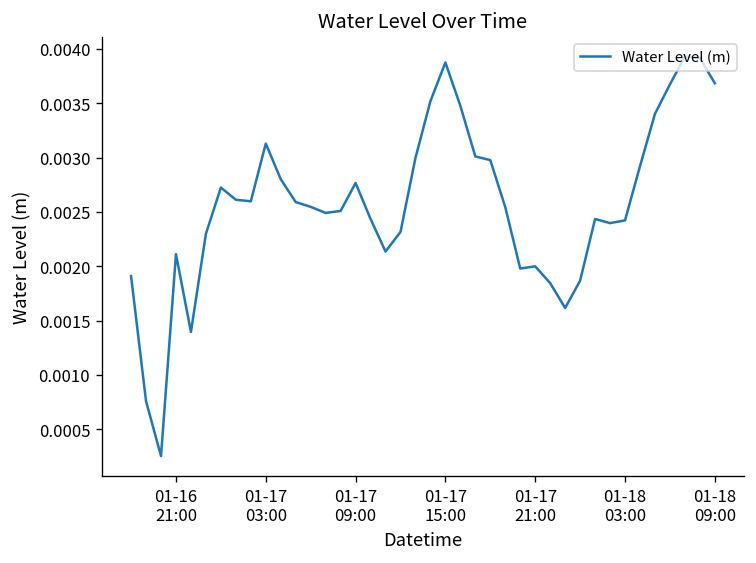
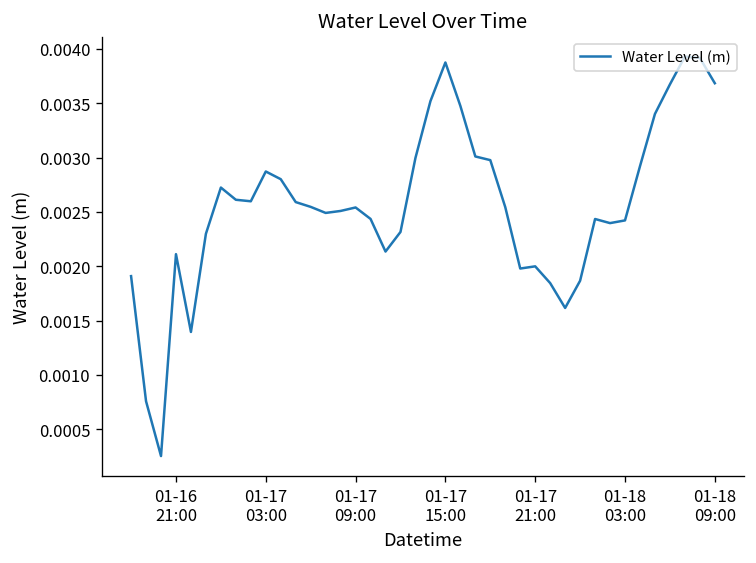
  {
    "01-16 21:00": 0.0021,
-   "01-17 03:00": 0.0031,
-   "01-17 09:00": 0.0028,
+   "01-17 03:00": 0.0029,
+   "01-17 09:00": 0.0025,
    "01-17 15:00": 0.0039,
    "01-17 21:00": 0.0020,
    "01-18 03:00": 0.0024,
    "01-18 09:00": 0.0037
  }
